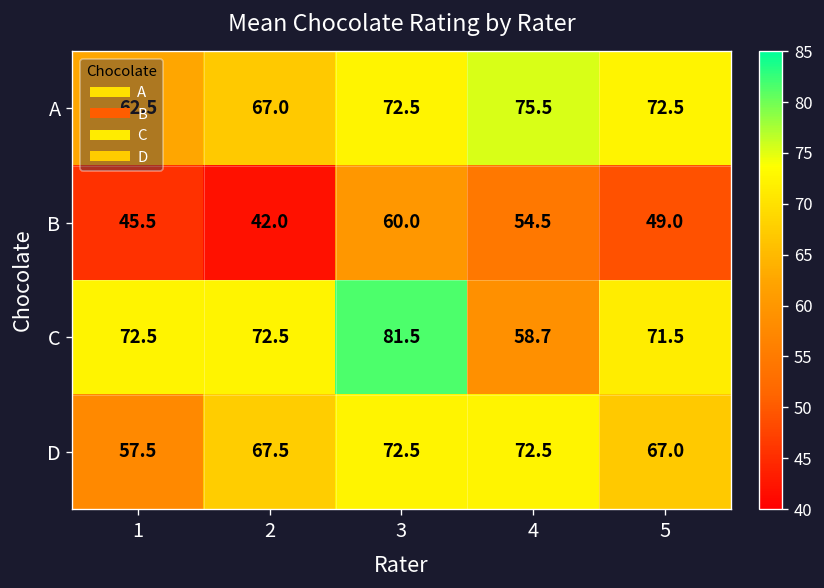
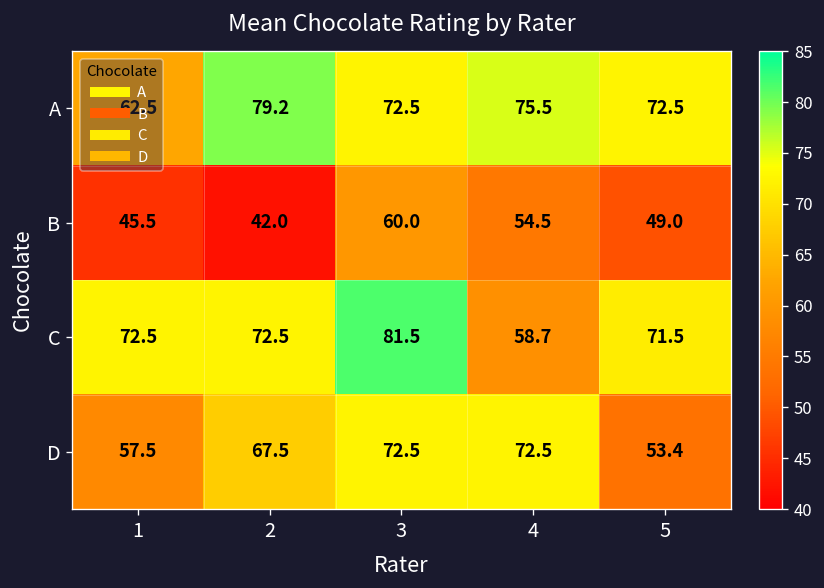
  {
    "A": {
-     "2": 67.0,
+     "2": 79.2,
      "3": 72.5,
      "4": 75.5,
      "5": 72.5
    },
    "B": {
      "1": 45.5,
      "2": 42.0,
      "3": 60.0,
      "4": 54.5,
      "5": 49.0
    },
    "C": {
      "1": 72.5,
      "2": 72.5,
      "3": 81.5,
      "4": 58.7,
      "5": 71.5
    },
    "D": {
      "1": 57.5,
      "2": 67.5,
      "3": 72.5,
      "4": 72.5,
-     "5": 67.0
+     "5": 53.4
    }
  }
